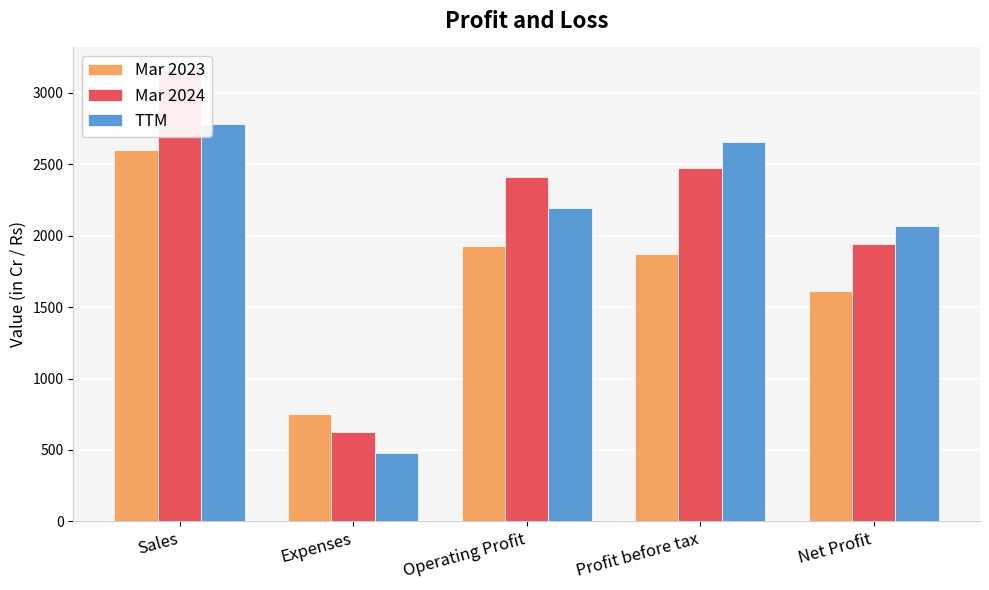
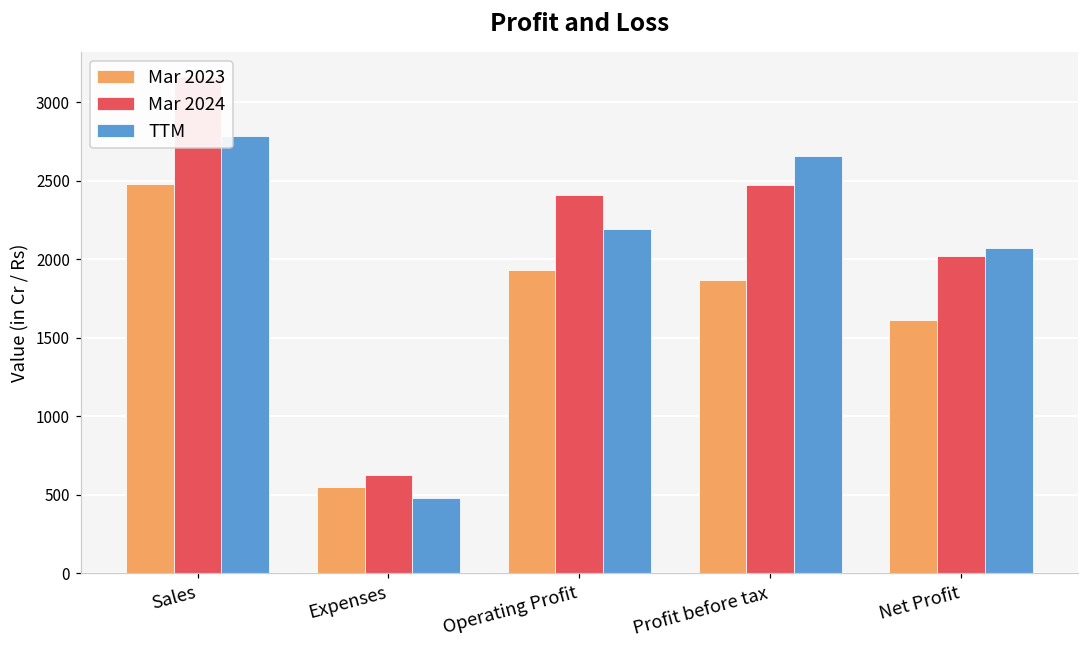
  {
    "Mar 2023": {
-     "Sales": 2600,
-     "Expenses": 750,
+     "Sales": 2480,
+     "Expenses": 550,
      "Operating Profit": 1930,
      "Profit before tax": 1870,
      "Net Profit": 1620
    },
    "Mar 2024": {
      "Expenses": 630,
      "Operating Profit": 2410,
      "Profit before tax": 2480,
-     "Net Profit": 1940
+     "Net Profit": 2020
    },
    "TTM": {
      "Sales": 2790,
      "Expenses": 480,
      "Operating Profit": 2200,
      "Profit before tax": 2660,
      "Net Profit": 2070
    }
  }
